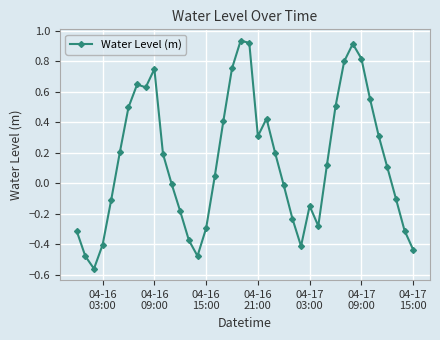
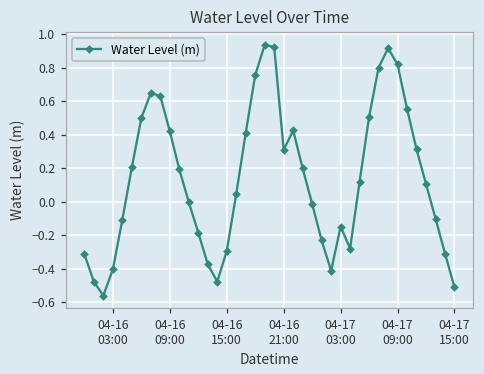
  {
    "04-16 03:00": -0.40,
-   "04-16 09:00": 0.75,
+   "04-16 09:00": 0.42,
    "04-16 15:00": -0.30,
    "04-16 21:00": 0.31,
    "04-17 03:00": -0.15,
    "04-17 09:00": 0.82,
-   "04-17 15:00": -0.44
+   "04-17 15:00": -0.51
  }
